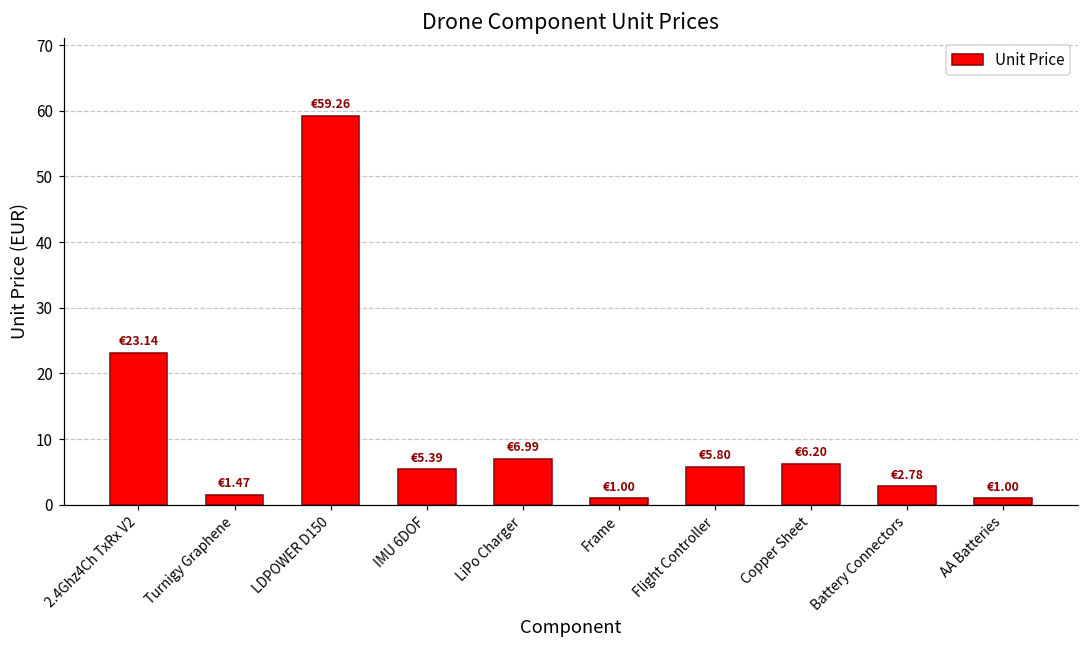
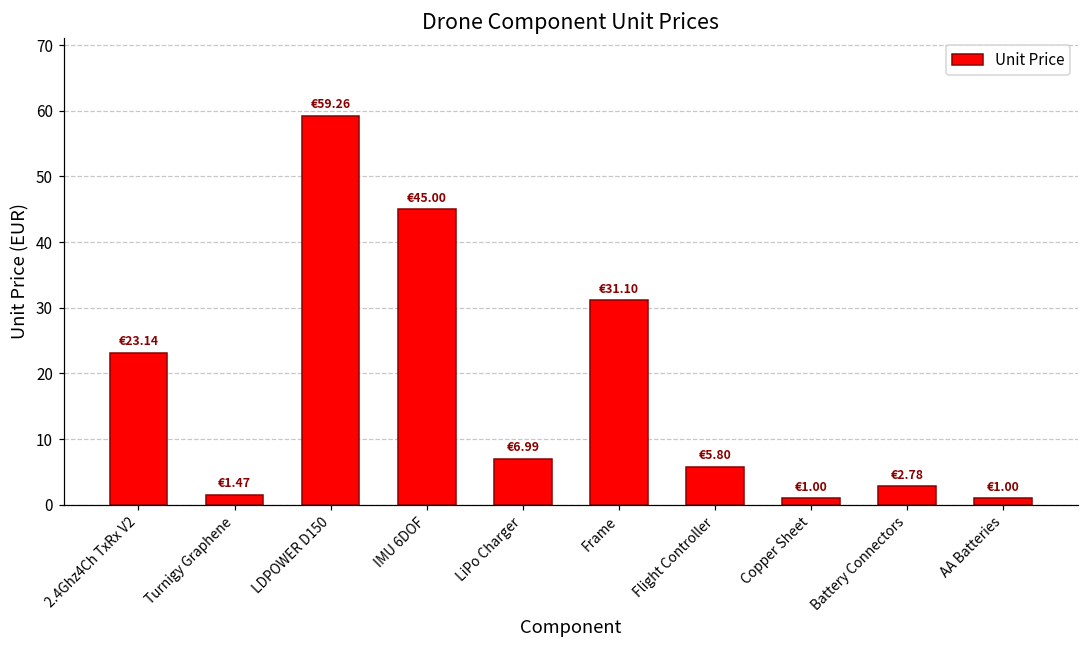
  {
    "2.4Ghz4Ch TxRx V2": "€23.14",
    "Turnigy Graphene": "€1.47",
    "LDPOWER D150": "€59.26",
-   "IMU 6DOF": "€5.39",
+   "IMU 6DOF": "€45.00",
    "LiPo Charger": "€6.99",
-   "Frame": "€1.00",
+   "Frame": "€31.10",
    "Flight Controller": "€5.80",
-   "Copper Sheet": "€6.20",
+   "Copper Sheet": "€1.00",
    "Battery Connectors": "€2.78",
    "AA Batteries": "€1.00"
  }
